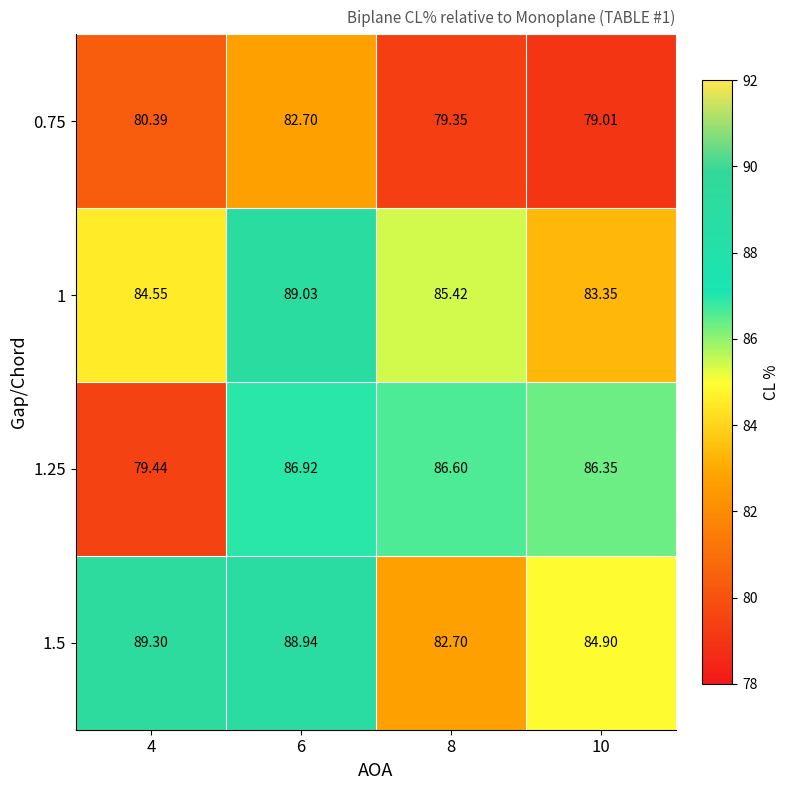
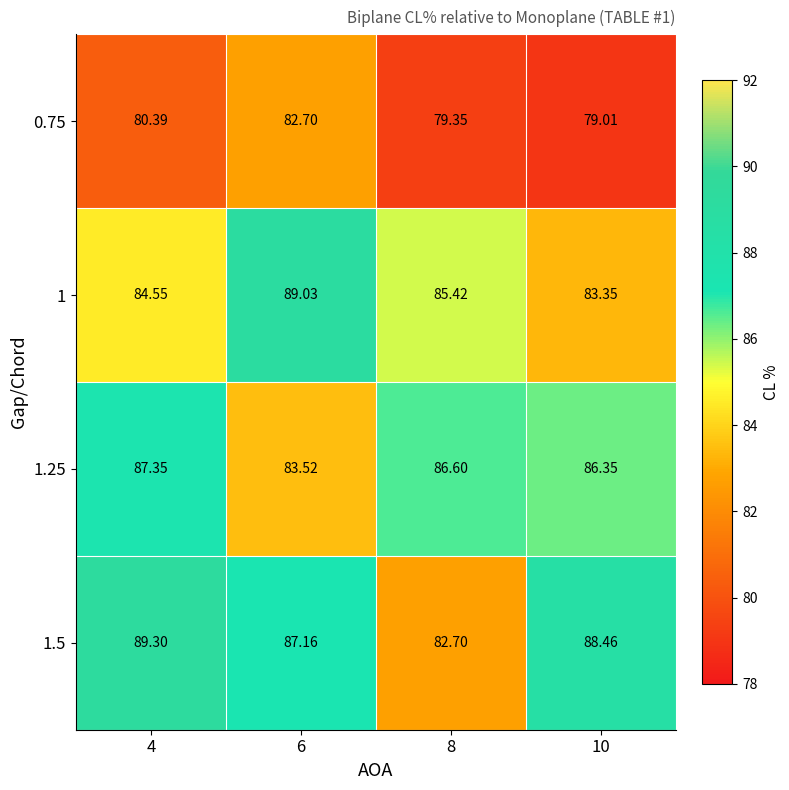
  {
    "0.75": {
      "4": 80.39,
      "6": 82.70,
      "8": 79.35,
      "10": 79.01
    },
    "1": {
      "4": 84.55,
      "6": 89.03,
      "8": 85.42,
      "10": 83.35
    },
    "1.25": {
-     "4": 79.44,
-     "6": 86.92,
+     "4": 87.35,
+     "6": 83.52,
      "8": 86.60,
      "10": 86.35
    },
    "1.5": {
      "4": 89.30,
-     "6": 88.94,
+     "6": 87.16,
      "8": 82.70,
-     "10": 84.90
+     "10": 88.46
    }
  }
